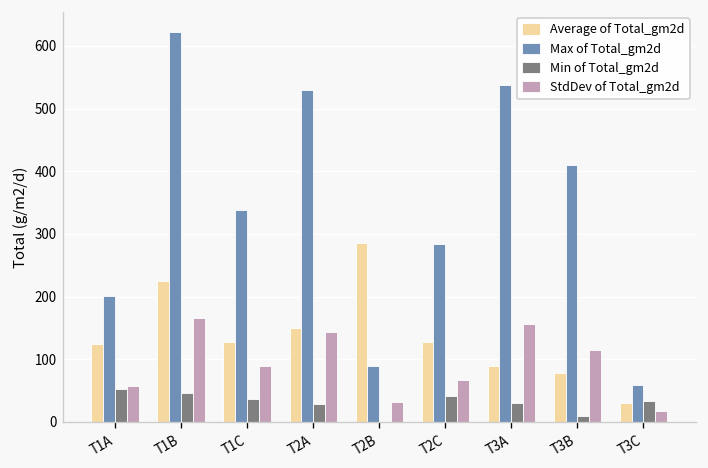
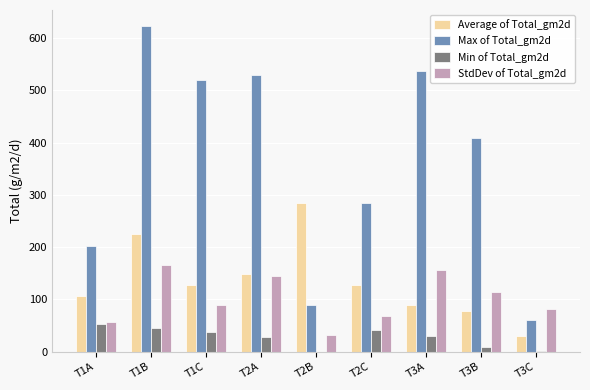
  {
    "Average of Total_gm2d": {
-     "T1A": 120,
+     "T1A": 110,
      "T1B": 220,
      "T1C": 130,
      "T2A": 150,
      "T2B": 290,
      "T2C": 130,
      "T3A": 90,
      "T3B": 80,
      "T3C": 30
    },
    "Max of Total_gm2d": {
      "T1A": 200,
      "T1B": 620,
-     "T1C": 340,
+     "T1C": 520,
      "T2A": 530,
      "T2B": 90,
      "T2C": 280,
      "T3A": 540,
      "T3B": 410,
      "T3C": 60
    },
    "Min of Total_gm2d": {
      "T1A": 50,
      "T1B": 50,
      "T1C": 40,
      "T2A": 30,
      "T2C": 40,
      "T3A": 30,
      "T3B": 10,
-     "T3C": 30
+     "T3C": 0
    },
    "StdDev of Total_gm2d": {
      "T1A": 60,
      "T1B": 160,
      "T1C": 90,
      "T2A": 140,
      "T2B": 30,
      "T2C": 70,
      "T3A": 160,
      "T3B": 110,
-     "T3C": 20
+     "T3C": 80
    }
  }
